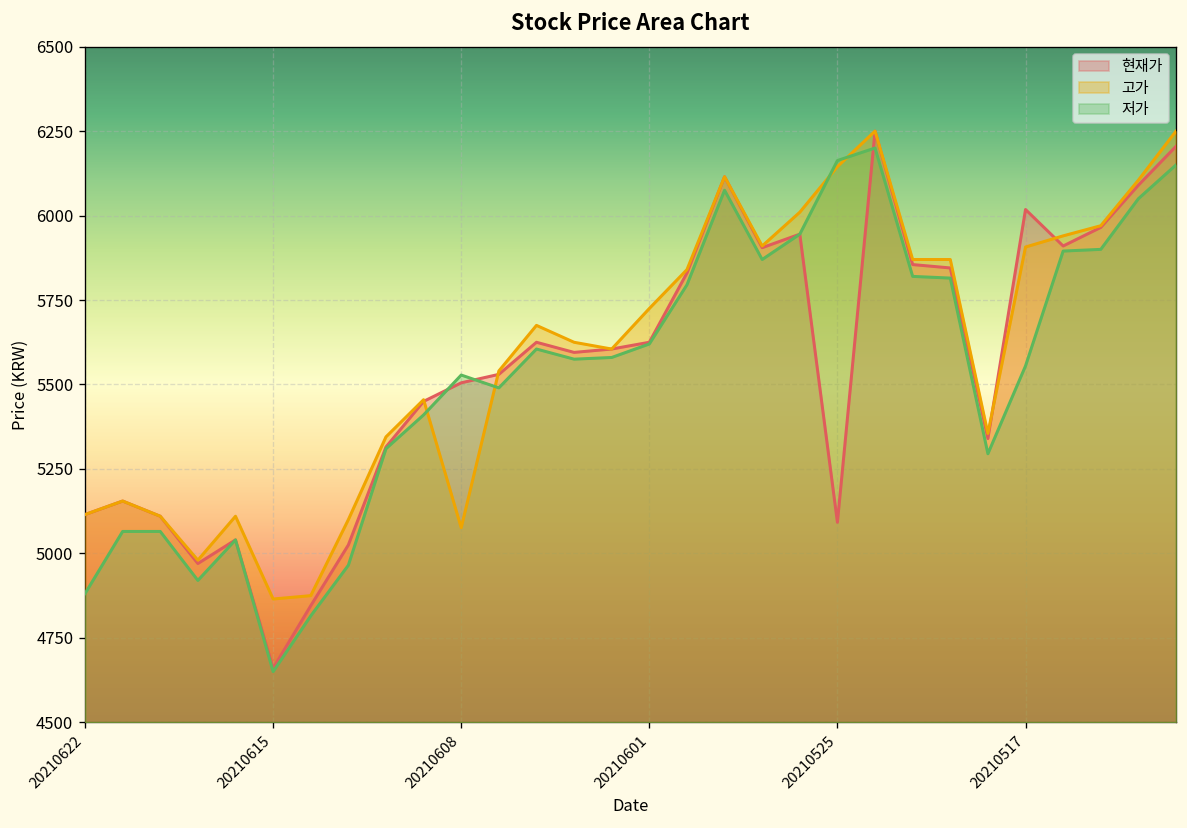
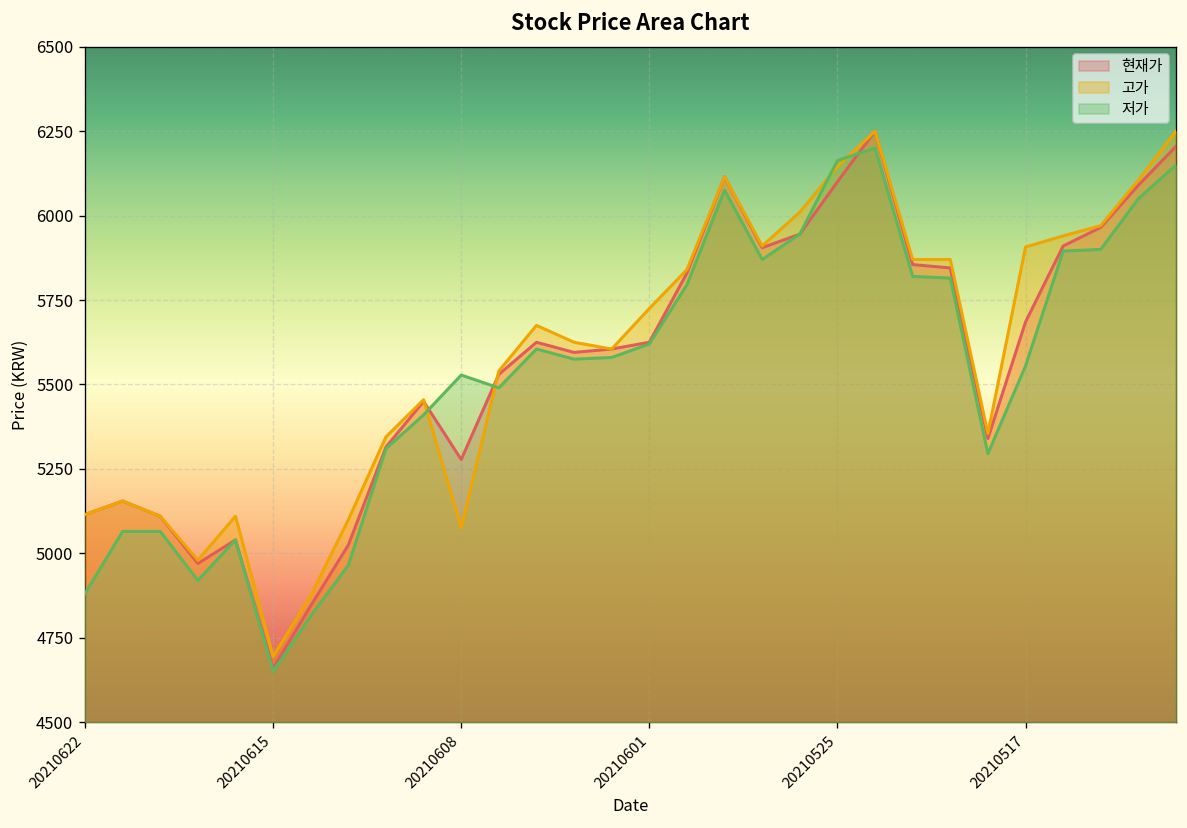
  {
    "현재가": {
      "20210615": 4660,
-     "20210608": 5510,
-     "20210525": 5090,
-     "20210517": 6020
+     "20210608": 5280,
+     "20210525": 6100,
+     "20210517": 5690
    },
    "고가": {
-     "20210615": 4870,
+     "20210615": 4700,
      "20210608": 5080,
      "20210601": 5730,
      "20210525": 6150,
      "20210517": 5910
    },
    "저가": {
      "20210622": 4880,
      "20210615": 4650,
      "20210608": 5530,
      "20210525": 6160,
      "20210517": 5560
    }
  }
